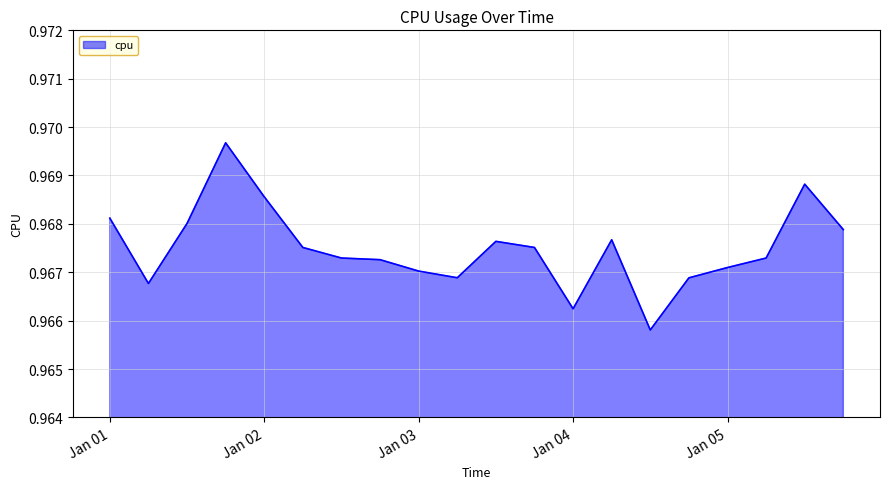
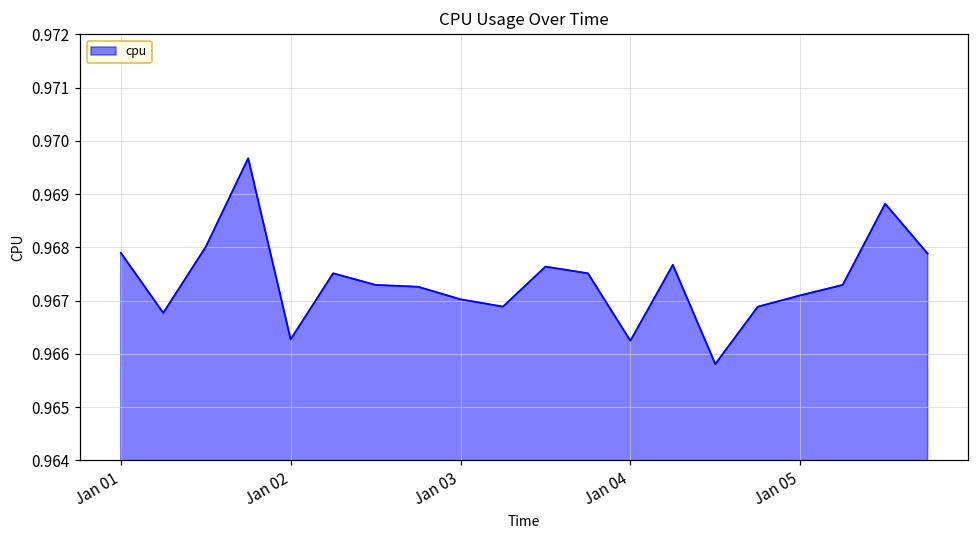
  {
-   "Jan 01": 0.9681,
-   "Jan 02": 0.9686,
+   "Jan 01": 0.9679,
+   "Jan 02": 0.9663,
    "Jan 03": 0.9670,
    "Jan 04": 0.9662,
    "Jan 05": 0.9671
  }
